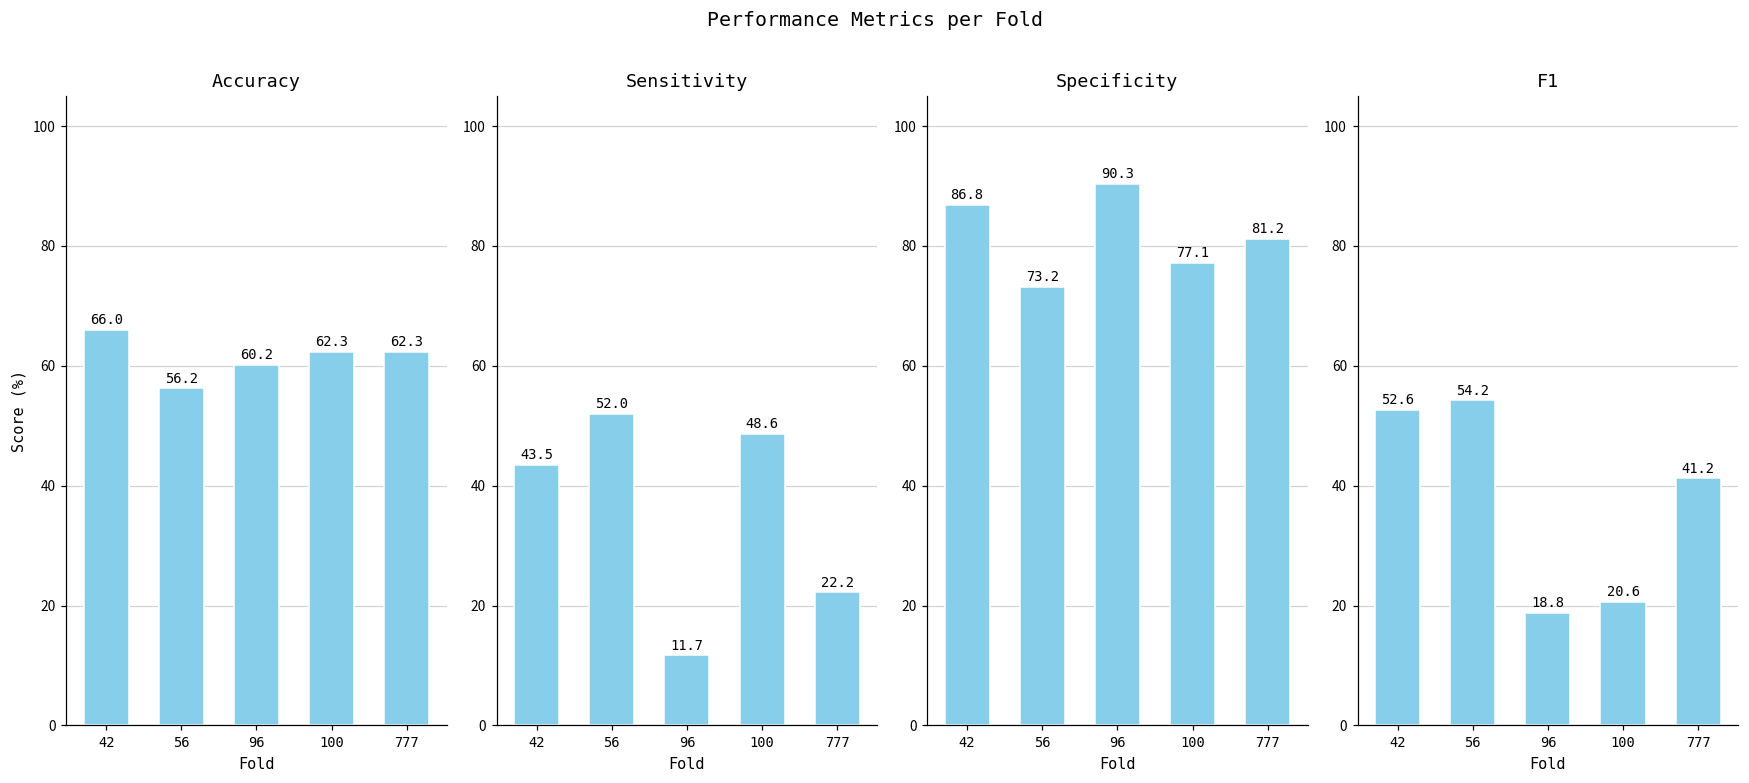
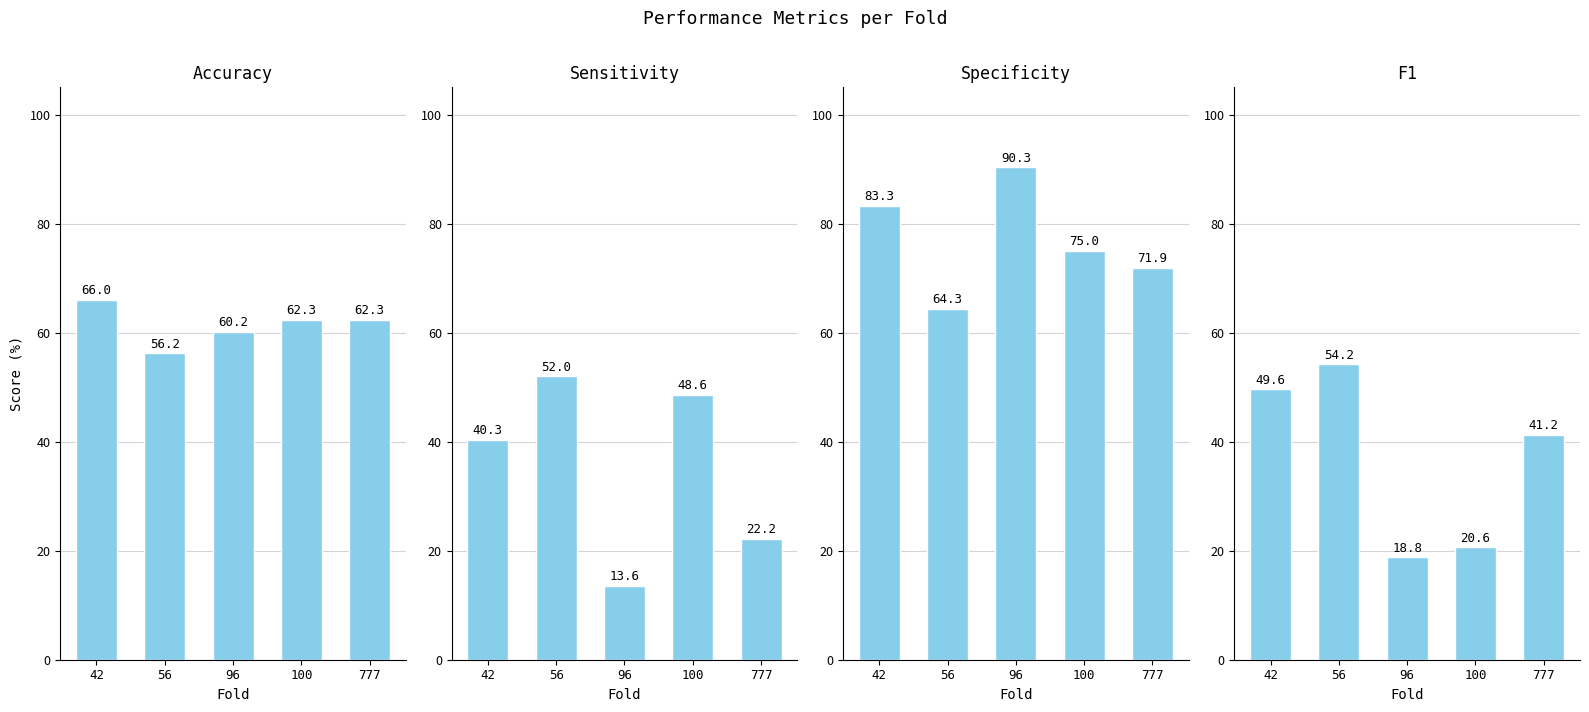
  {
    "Accuracy": {
      "42": 66.0,
      "56": 56.2,
      "96": 60.2,
      "100": 62.3,
      "777": 62.3
    },
    "Sensitivity": {
-     "42": 43.5,
+     "42": 40.3,
      "56": 52.0,
-     "96": 11.7,
+     "96": 13.6,
      "100": 48.6,
      "777": 22.2
    },
    "Specificity": {
-     "42": 86.8,
-     "56": 73.2,
+     "42": 83.3,
+     "56": 64.3,
      "96": 90.3,
-     "100": 77.1,
-     "777": 81.2
+     "100": 75.0,
+     "777": 71.9
    },
    "F1": {
-     "42": 52.6,
+     "42": 49.6,
      "56": 54.2,
      "96": 18.8,
      "100": 20.6,
      "777": 41.2
    }
  }
